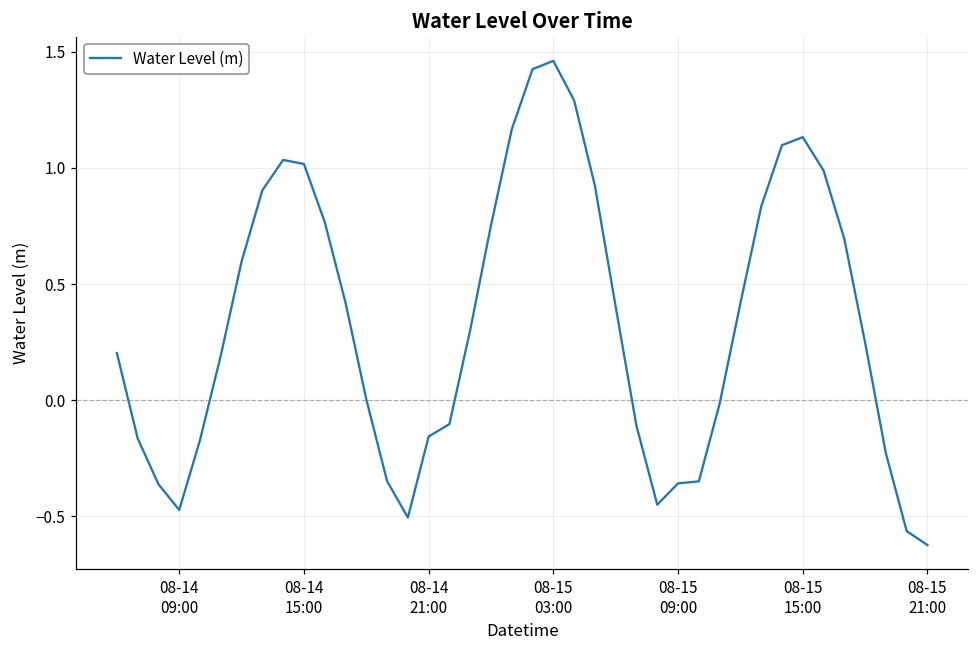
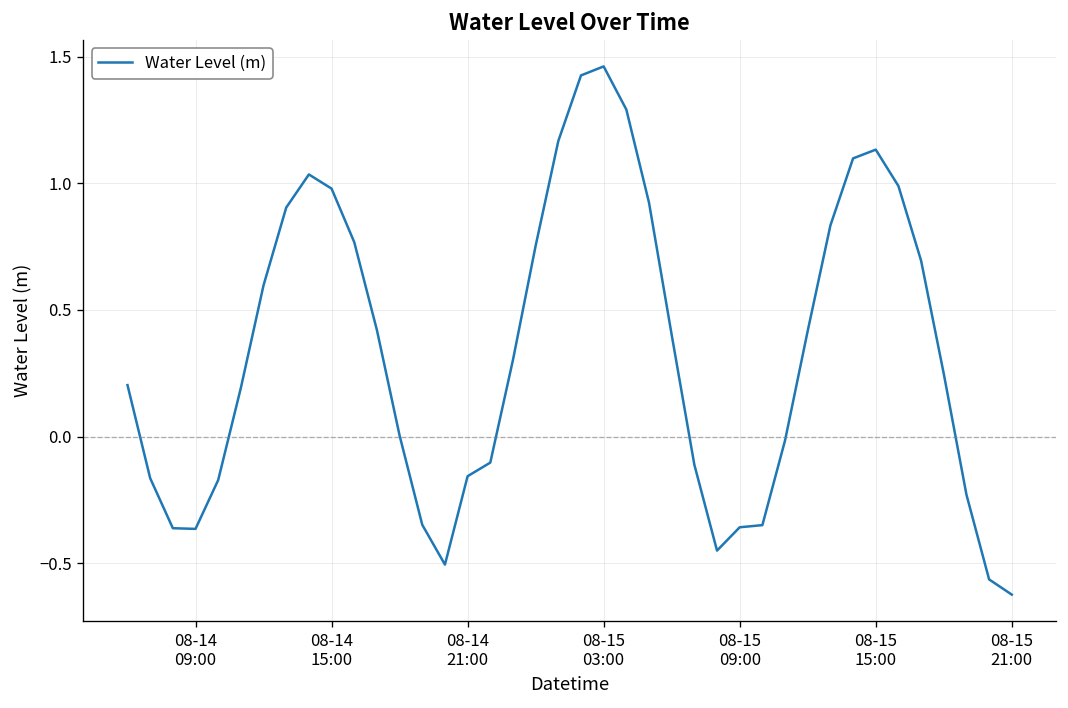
  {
-   "08-14 09:00": -0.47,
-   "08-14 15:00": 1.02,
+   "08-14 09:00": -0.36,
+   "08-14 15:00": 0.98,
    "08-14 21:00": -0.16,
    "08-15 03:00": 1.46,
    "08-15 09:00": -0.36,
    "08-15 15:00": 1.13,
    "08-15 21:00": -0.62
  }
